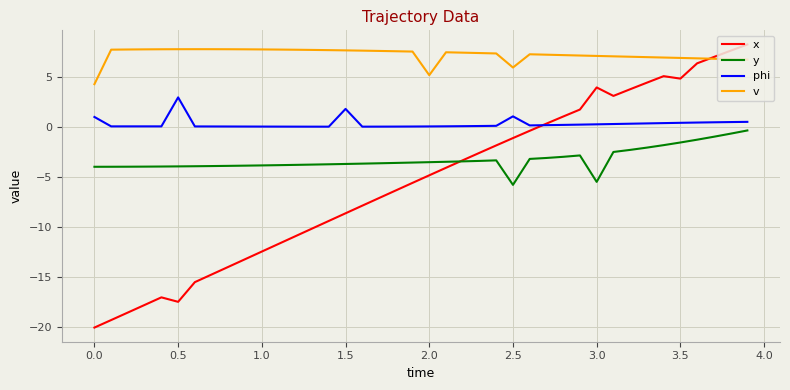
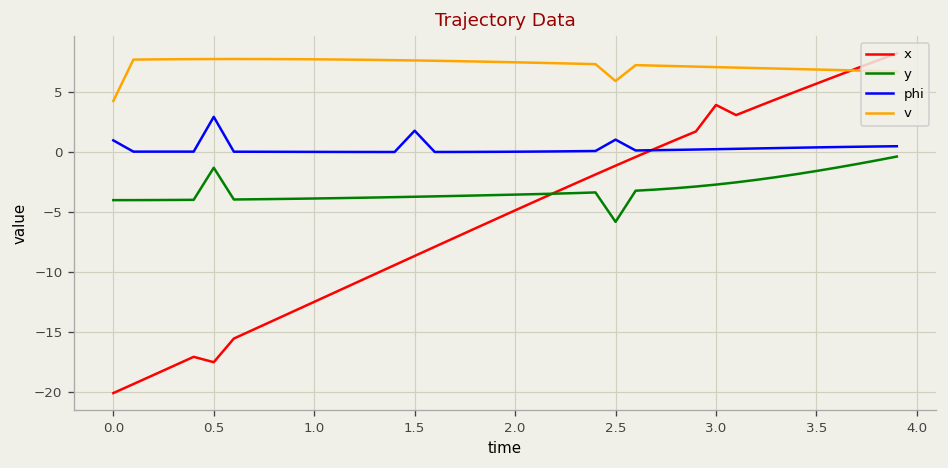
  {
    "x": {
      "0.0": -20,
      "0.5": -18,
      "1.0": -12,
      "1.5": -9,
      "2.0": -5,
      "2.5": -1,
      "3.0": 4,
-     "3.5": 5
+     "3.5": 6
    },
    "y": {
      "0.0": -4,
-     "0.5": -4,
+     "0.5": -1,
      "1.0": -4,
      "1.5": -4,
      "2.0": -4,
      "2.5": -6,
-     "3.0": -6,
+     "3.0": -3,
      "3.5": -2
    },
    "phi": {
      "0.0": 1,
      "0.5": 3,
      "1.0": 0,
      "1.5": 2,
      "2.0": 0,
      "2.5": 1,
      "3.0": 0,
      "3.5": 0
    },
    "v": {
      "0.0": 4,
      "0.5": 8,
      "1.0": 8,
      "1.5": 8,
-     "2.0": 5,
+     "2.0": 7,
      "2.5": 6,
      "3.0": 7,
      "3.5": 7
    }
  }
